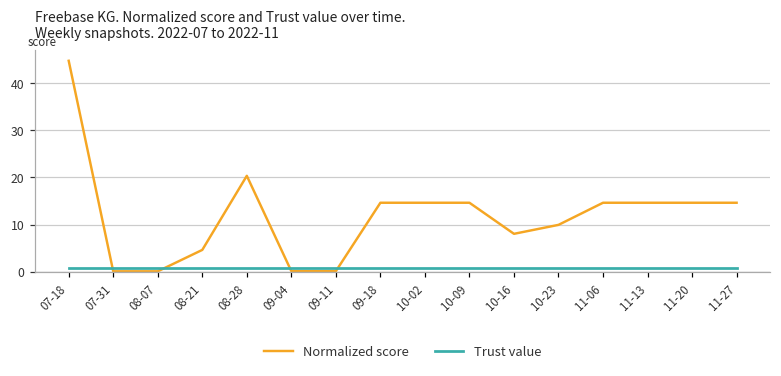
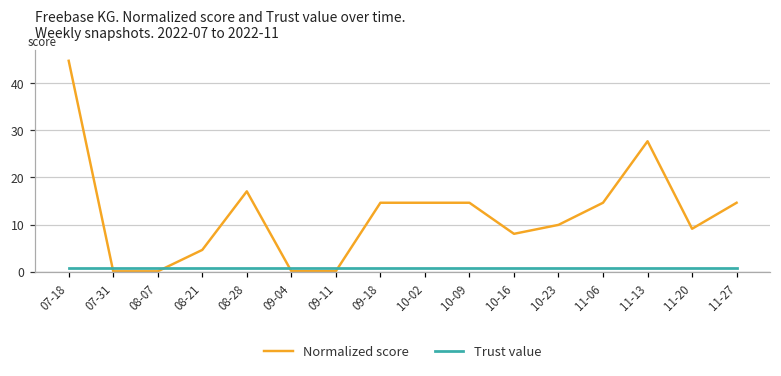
  {
    "Normalized score": {
      "07-18": 45,
      "07-31": 0,
      "08-07": 0,
      "08-21": 5,
-     "08-28": 20,
+     "08-28": 17,
      "09-04": 0,
      "09-11": 0,
      "09-18": 15,
      "10-02": 15,
      "10-09": 15,
      "10-16": 8,
      "10-23": 10,
      "11-06": 15,
-     "11-13": 15,
-     "11-20": 15,
+     "11-13": 28,
+     "11-20": 9,
      "11-27": 15
    },
    "Trust value": {
      "07-18": 1,
      "07-31": 1,
      "08-07": 1,
      "08-21": 1,
      "08-28": 1,
      "09-04": 1,
      "09-11": 1,
      "09-18": 1,
      "10-02": 1,
      "10-09": 1,
      "10-16": 1,
      "10-23": 1,
      "11-06": 1,
      "11-13": 1,
      "11-20": 1,
      "11-27": 1
    }
  }
